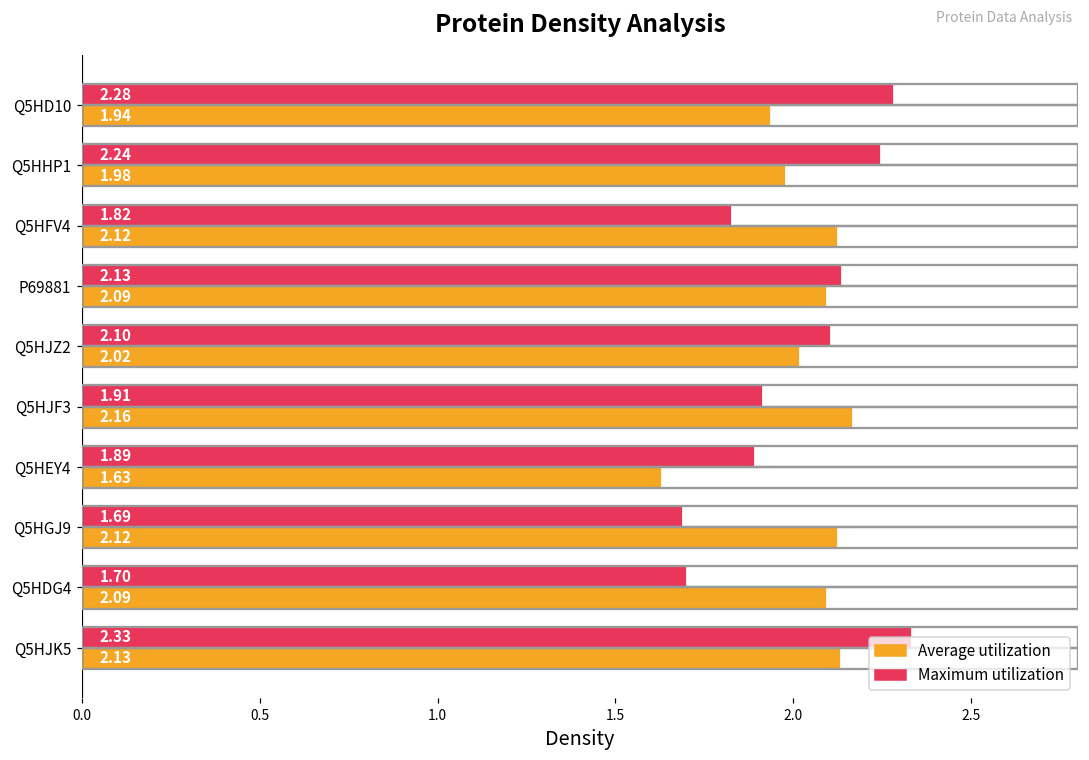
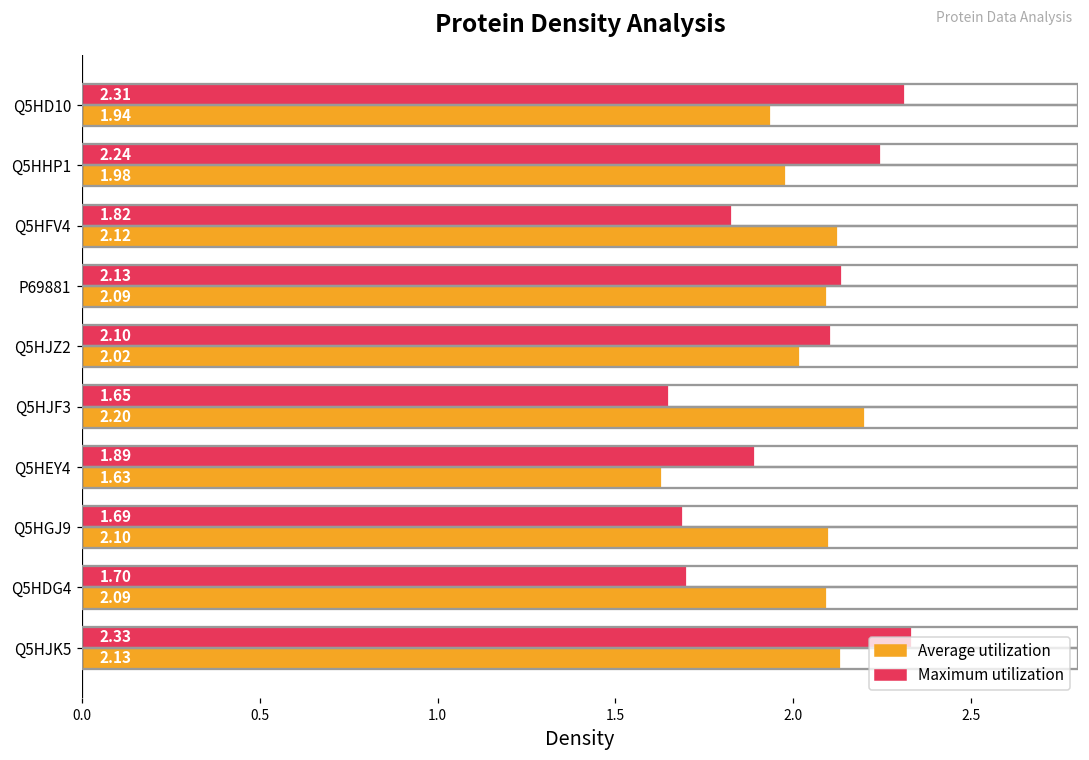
  {
    "Average utilization": {
      "Q5HD10": 1.94,
      "Q5HHP1": 1.98,
      "Q5HFV4": 2.12,
      "P69881": 2.09,
      "Q5HJZ2": 2.02,
-     "Q5HJF3": 2.16,
+     "Q5HJF3": 2.20,
      "Q5HEY4": 1.63,
-     "Q5HGJ9": 2.12,
+     "Q5HGJ9": 2.10,
      "Q5HDG4": 2.09,
      "Q5HJK5": 2.13
    },
    "Maximum utilization": {
-     "Q5HD10": 2.28,
+     "Q5HD10": 2.31,
      "Q5HHP1": 2.24,
      "Q5HFV4": 1.82,
      "P69881": 2.13,
      "Q5HJZ2": 2.10,
-     "Q5HJF3": 1.91,
+     "Q5HJF3": 1.65,
      "Q5HEY4": 1.89,
      "Q5HGJ9": 1.69,
      "Q5HDG4": 1.70,
      "Q5HJK5": 2.33
    }
  }
